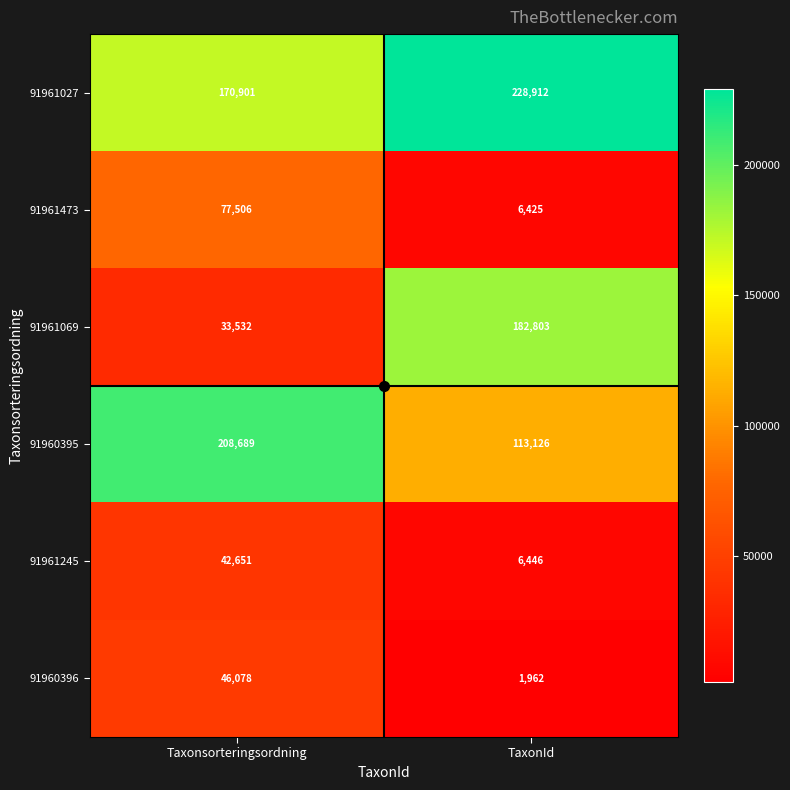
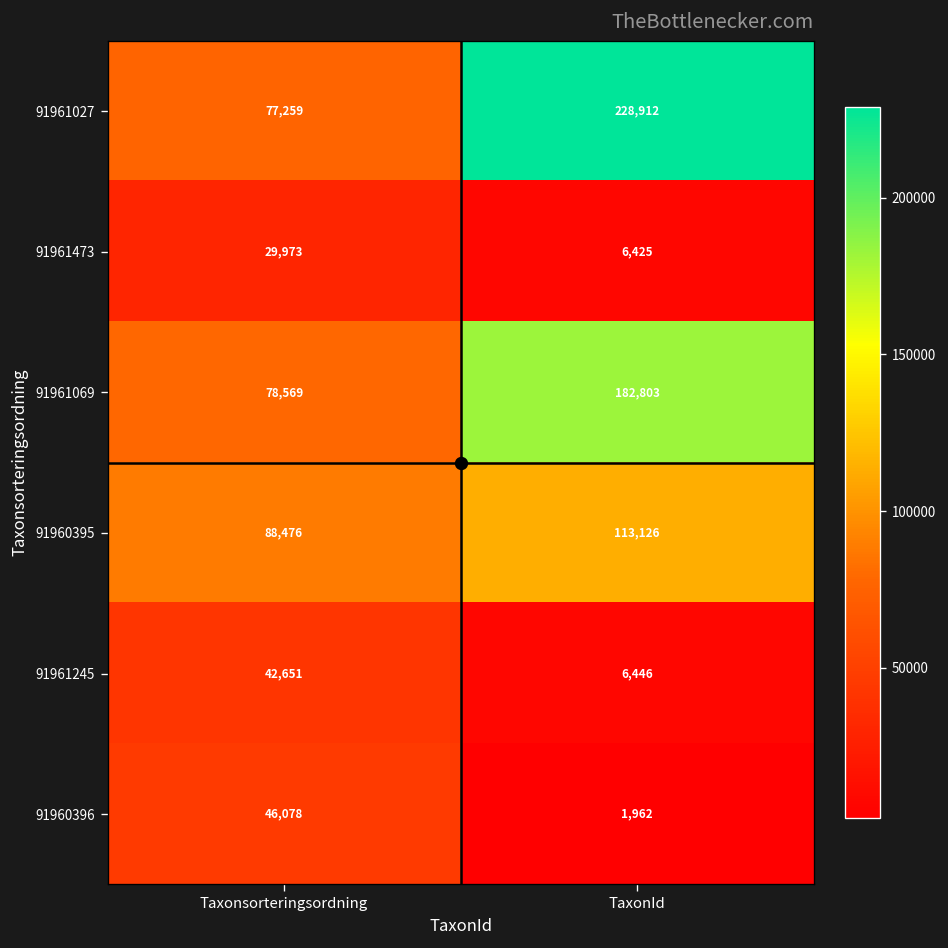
  {
    "91961027": {
-     "Taxonsorteringsordning": "170,901",
+     "Taxonsorteringsordning": "77,259",
      "TaxonId": "228,912"
    },
    "91961473": {
-     "Taxonsorteringsordning": "77,506",
+     "Taxonsorteringsordning": "29,973",
      "TaxonId": "6,425"
    },
    "91961069": {
-     "Taxonsorteringsordning": "33,532",
+     "Taxonsorteringsordning": "78,569",
      "TaxonId": "182,803"
    },
    "91960395": {
-     "Taxonsorteringsordning": "208,689",
+     "Taxonsorteringsordning": "88,476",
      "TaxonId": "113,126"
    },
    "91961245": {
      "Taxonsorteringsordning": "42,651",
      "TaxonId": "6,446"
    },
    "91960396": {
      "Taxonsorteringsordning": "46,078",
      "TaxonId": "1,962"
    }
  }
